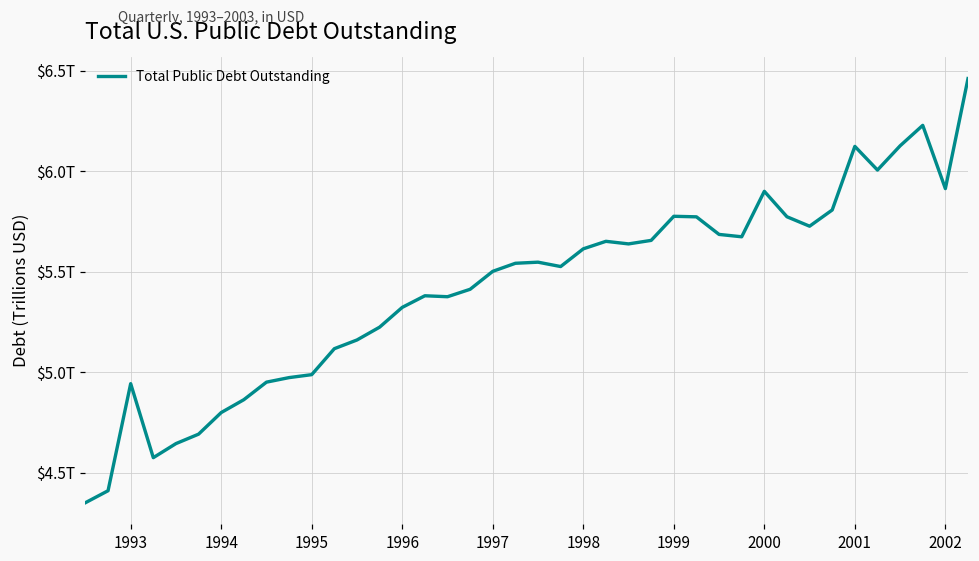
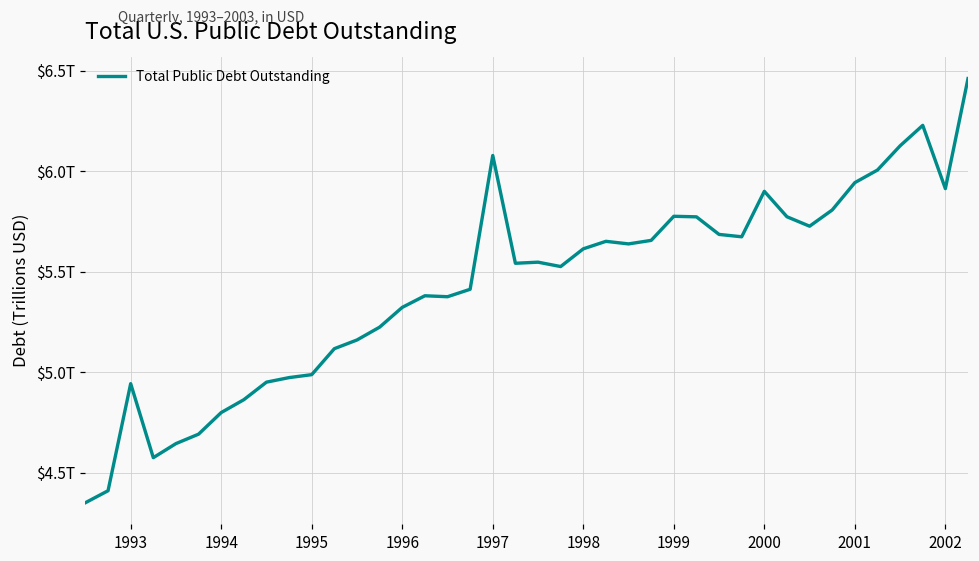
  {
    "1993": "$4.94T",
    "1994": "$4.80T",
    "1995": "$4.99T",
    "1996": "$5.32T",
-   "1997": "$5.50T",
+   "1997": "$6.08T",
    "1998": "$5.61T",
    "1999": "$5.78T",
    "2000": "$5.90T",
-   "2001": "$6.12T",
+   "2001": "$5.94T",
    "2002": "$5.91T"
  }
